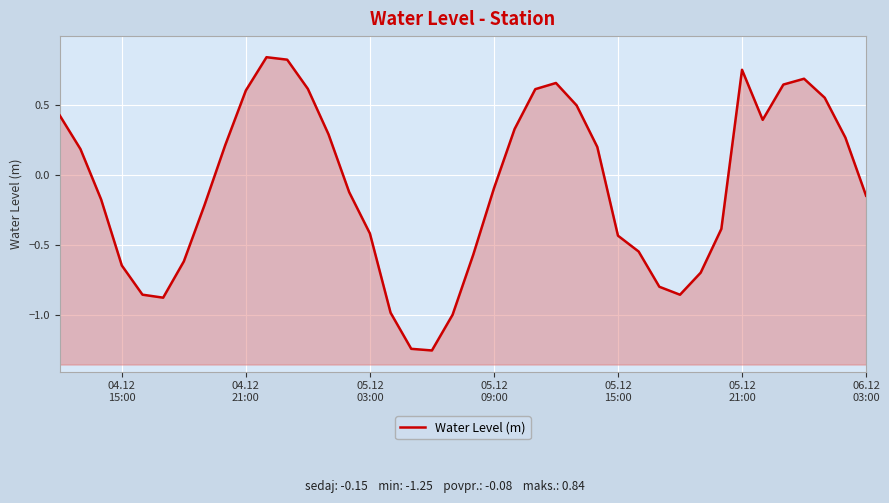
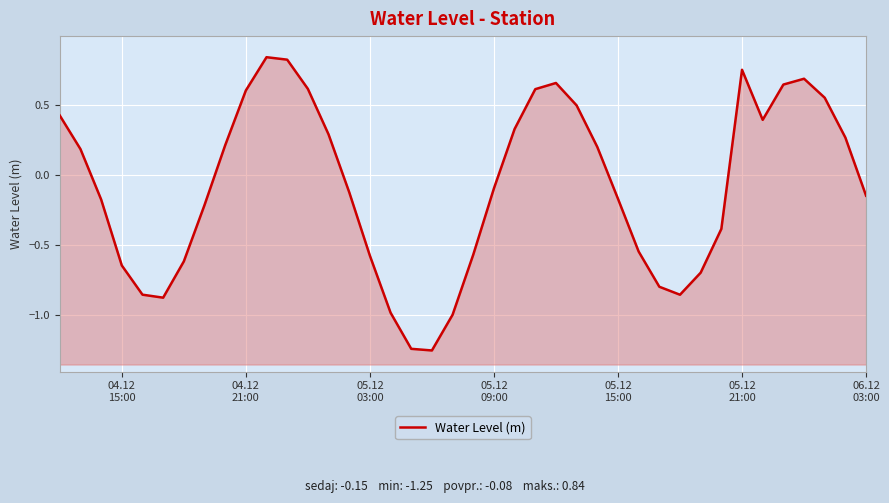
  {
    "04.12 15:00": -0.64,
    "04.12 21:00": 0.60,
-   "05.12 03:00": -0.42,
+   "05.12 03:00": -0.58,
    "05.12 09:00": -0.10,
-   "05.12 15:00": -0.43,
+   "05.12 15:00": -0.17,
    "05.12 21:00": 0.75,
    "06.12 03:00": -0.15
  }
